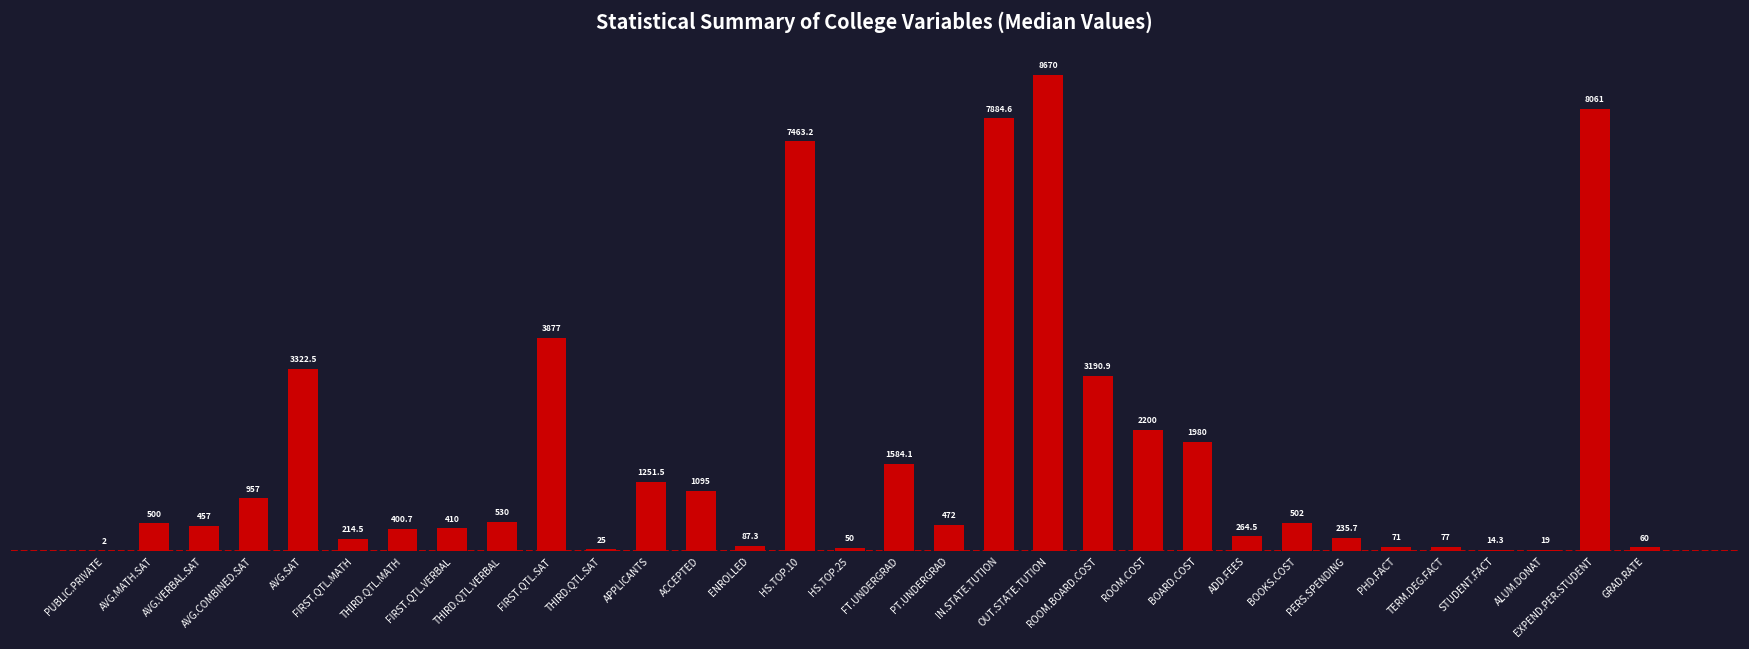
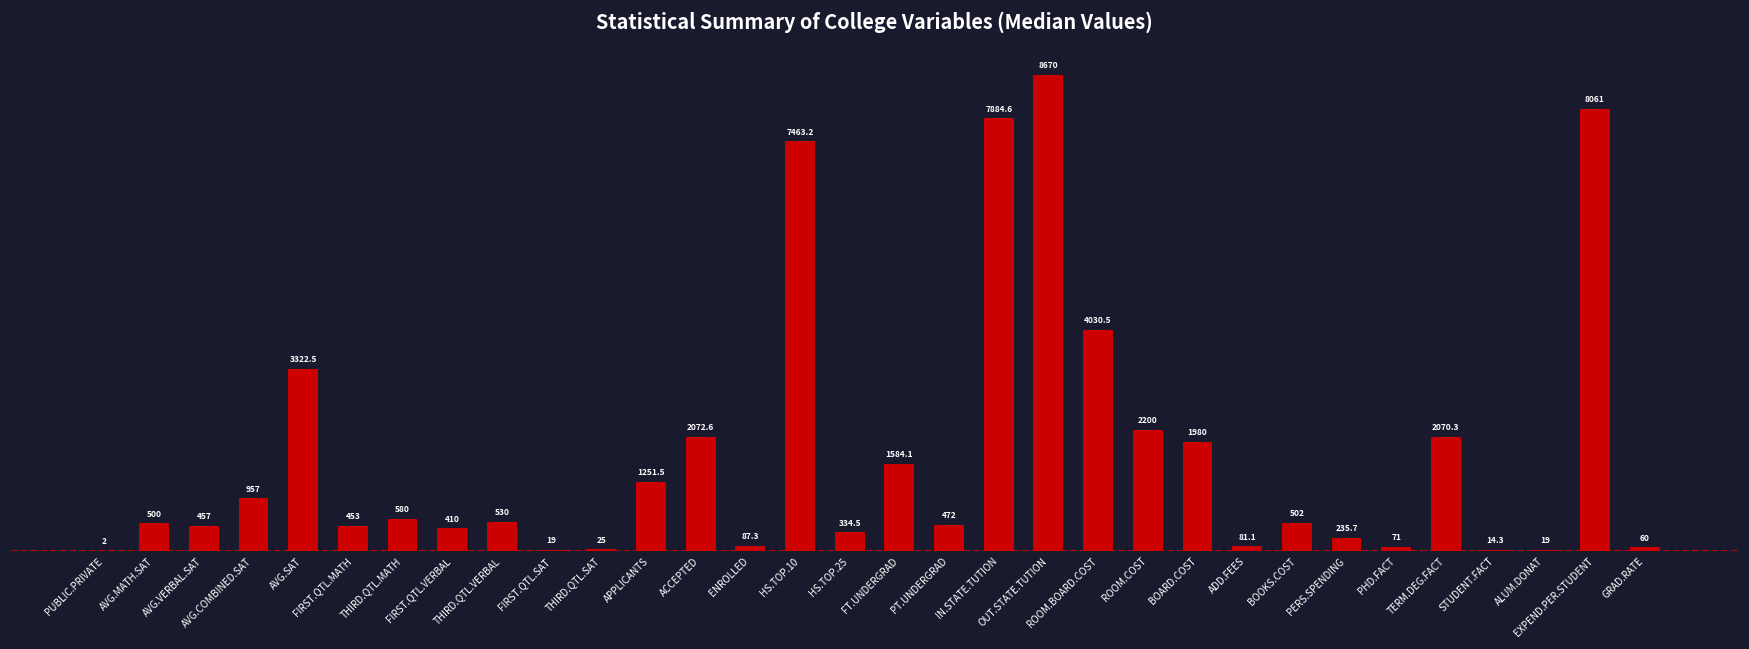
  {
    "PUBLIC.PRIVATE": 2,
    "AVG.MATH.SAT": 500,
    "AVG.VERBAL.SAT": 457,
    "AVG.COMBINED.SAT": 957,
    "AVG.SAT": 3322.5,
-   "FIRST.QTL.MATH": 214.5,
-   "THIRD.QTL.MATH": 400.7,
+   "FIRST.QTL.MATH": 453,
+   "THIRD.QTL.MATH": 580,
    "FIRST.QTL.VERBAL": 410,
    "THIRD.QTL.VERBAL": 530,
-   "FIRST.QTL.SAT": 3877,
+   "FIRST.QTL.SAT": 19,
    "THIRD.QTL.SAT": 25,
    "APPLICANTS": 1251.5,
-   "ACCEPTED": 1095,
+   "ACCEPTED": 2072.6,
    "ENROLLED": 87.3,
    "HS.TOP.10": 7463.2,
-   "HS.TOP.25": 50,
+   "HS.TOP.25": 334.5,
    "FT.UNDERGRAD": 1584.1,
    "PT.UNDERGRAD": 472,
    "IN.STATE.TUTION": 7884.6,
    "OUT.STATE.TUTION": 8670,
-   "ROOM.BOARD.COST": 3190.9,
+   "ROOM.BOARD.COST": 4030.5,
    "ROOM.COST": 2200,
    "BOARD.COST": 1980,
-   "ADD.FEES": 264.5,
+   "ADD.FEES": 81.1,
    "BOOKS.COST": 502,
    "PERS.SPENDING": 235.7,
    "PHD.FACT": 71,
-   "TERM.DEG.FACT": 77,
+   "TERM.DEG.FACT": 2070.3,
    "STUDENT.FACT": 14.3,
    "ALUM.DONAT": 19,
    "EXPEND.PER.STUDENT": 8061,
    "GRAD.RATE": 60
  }
